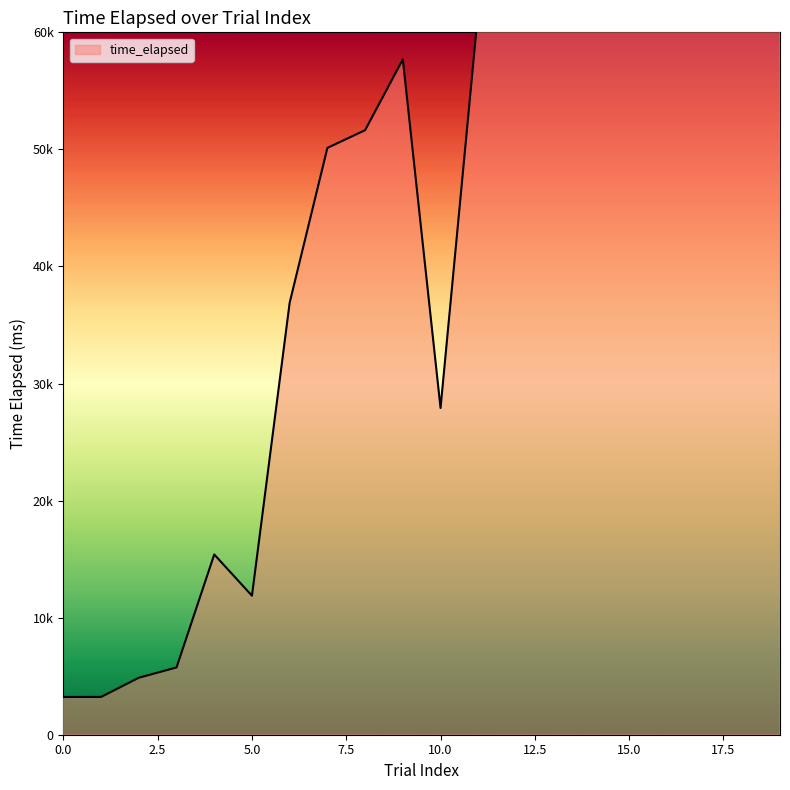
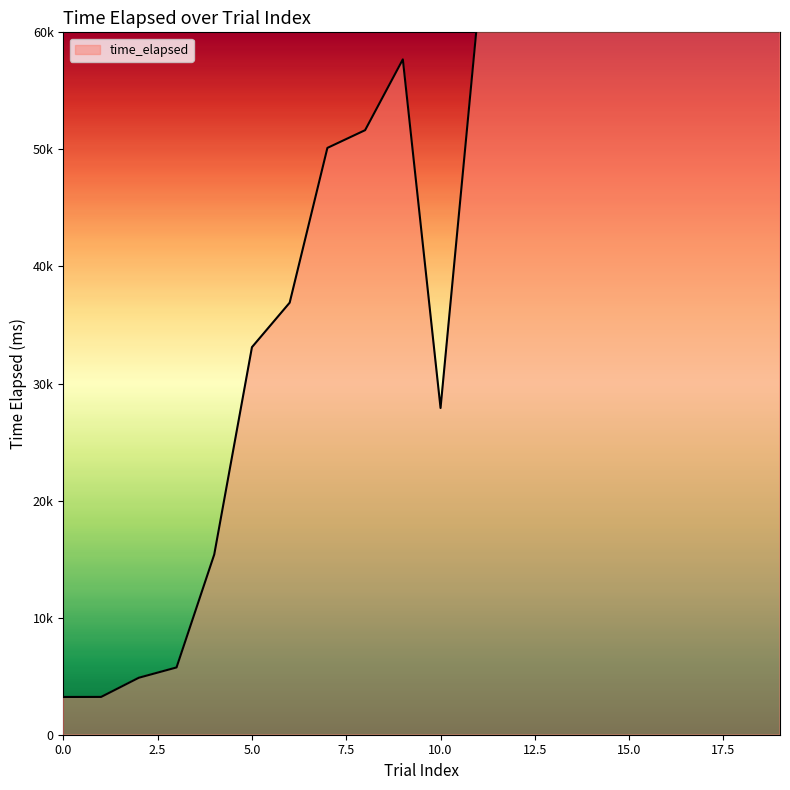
  {
    "0.0": 3200,
-   "5.0": 11900,
+   "5.0": 33100,
    "10.0": 27900
  }
